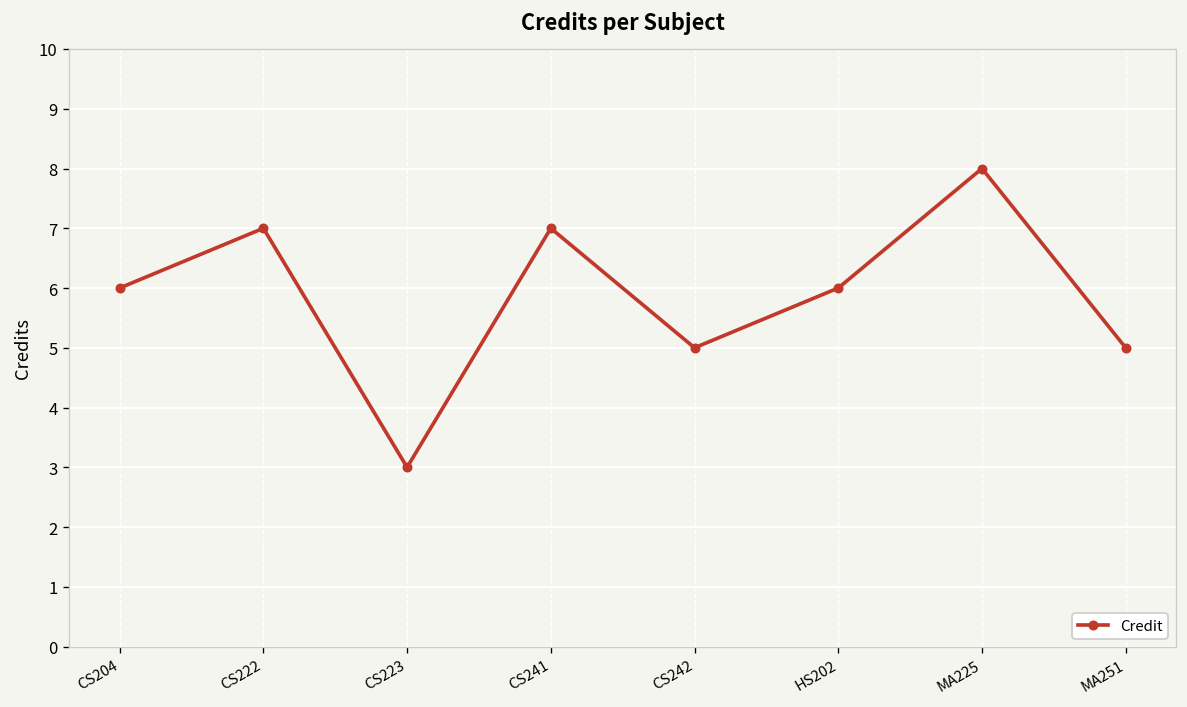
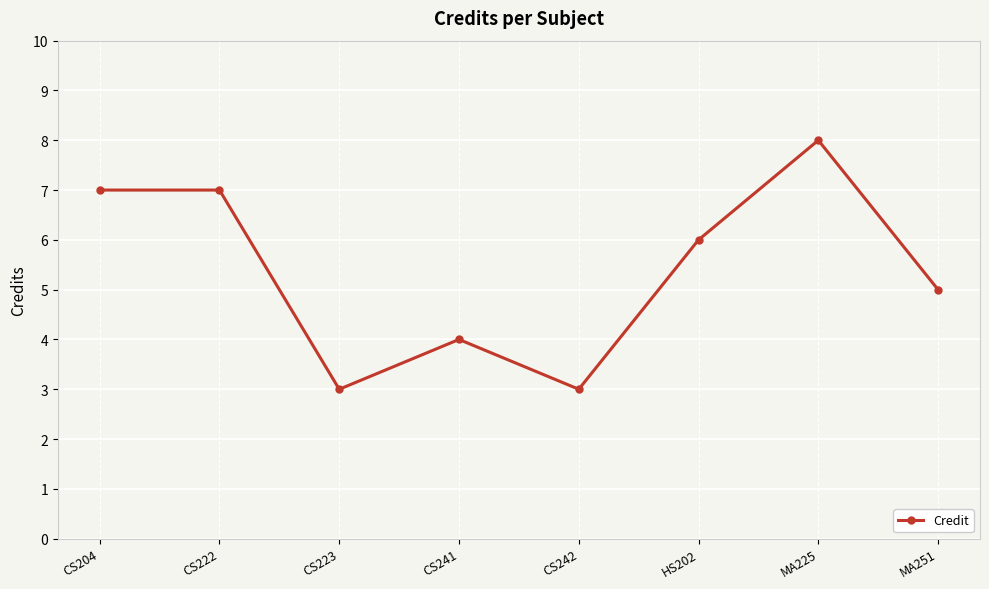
  {
-   "CS204": 6,
+   "CS204": 7,
    "CS222": 7,
    "CS223": 3,
-   "CS241": 7,
-   "CS242": 5,
+   "CS241": 4,
+   "CS242": 3,
    "HS202": 6,
    "MA225": 8,
    "MA251": 5
  }
